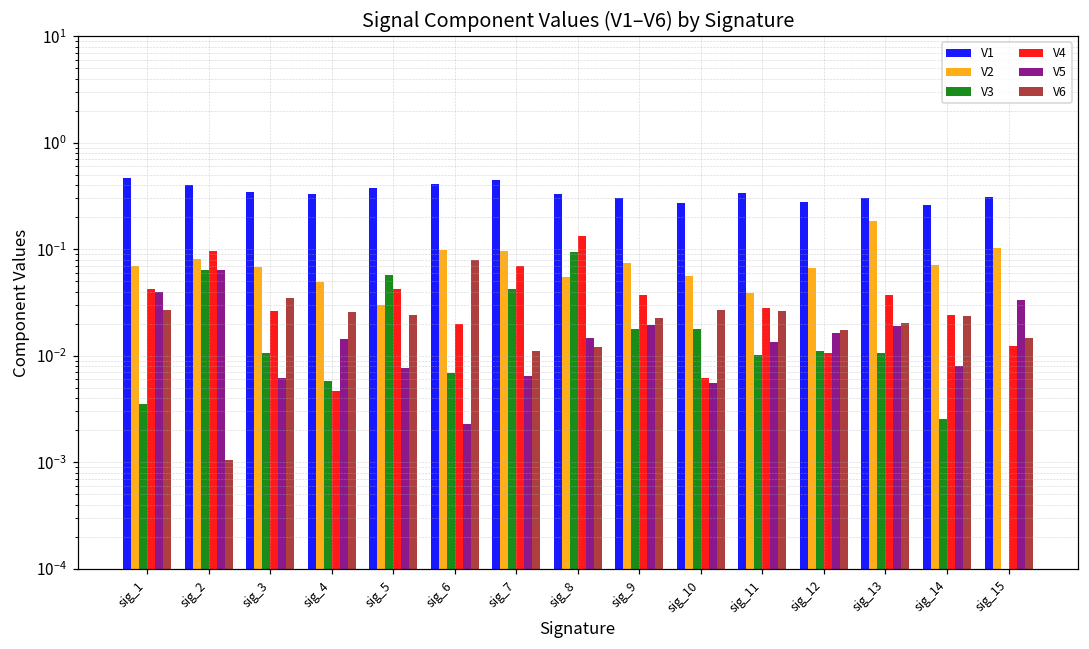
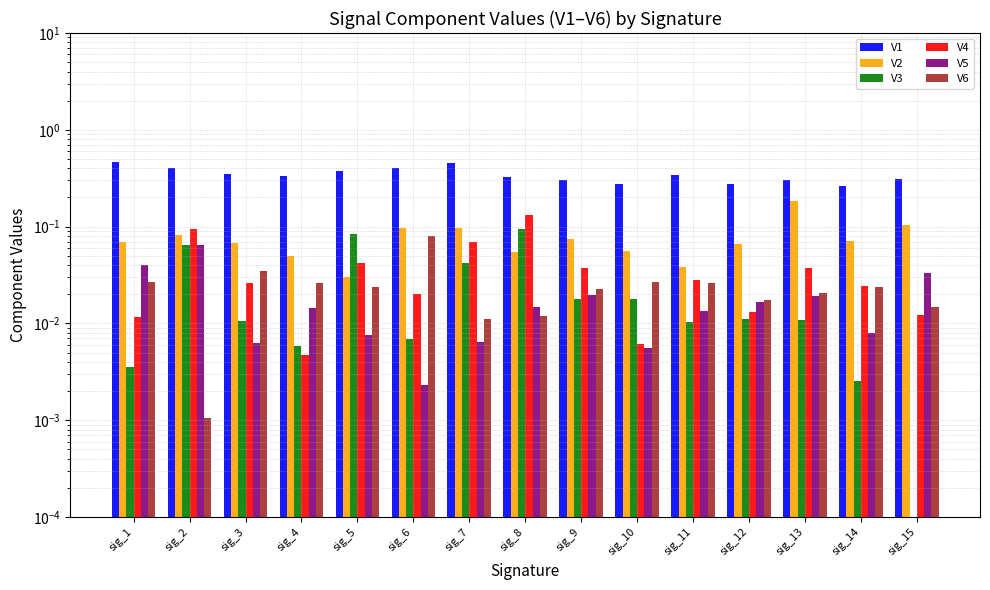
  {
    "V1": {
      "sig_1": 0.5,
      "sig_2": 0.40,
      "sig_3": 0.35,
      "sig_4": 0.33,
      "sig_5": 0.38,
      "sig_6": 0.41,
      "sig_7": 0.4,
      "sig_8": 0.33,
      "sig_9": 0.30,
      "sig_10": 0.27,
      "sig_11": 0.34,
      "sig_12": 0.28,
      "sig_13": 0.30,
      "sig_14": 0.26,
      "sig_15": 0.31
    },
    "V2": {
      "sig_1": 0.07,
      "sig_2": 0.08,
      "sig_3": 0.07,
      "sig_4": 0.05,
      "sig_5": 0.030,
      "sig_6": 0.10,
      "sig_7": 0.10,
      "sig_8": 0.05,
      "sig_9": 0.07,
      "sig_10": 0.06,
      "sig_11": 0.039,
      "sig_12": 0.07,
      "sig_13": 0.18,
      "sig_14": 0.07,
      "sig_15": 0.10
    },
    "V3": {
      "sig_1": 0.0035,
      "sig_2": 0.06,
      "sig_3": 0.011,
      "sig_4": 0.006,
-     "sig_5": 0.06,
+     "sig_5": 0.08,
      "sig_6": 0.007,
      "sig_7": 0.04,
      "sig_8": 0.09,
      "sig_9": 0.018,
      "sig_10": 0.018,
      "sig_11": 0.01,
      "sig_12": 0.011,
      "sig_13": 0.011,
      "sig_14": 0.0026
    },
    "V4": {
-     "sig_1": 0.04,
+     "sig_1": 0.012,
      "sig_2": 0.10,
      "sig_3": 0.026,
      "sig_4": 0.005,
      "sig_5": 0.04,
      "sig_6": 0.020,
      "sig_7": 0.07,
      "sig_8": 0.13,
      "sig_9": 0.037,
      "sig_10": 0.006,
      "sig_11": 0.028,
-     "sig_12": 0.011,
+     "sig_12": 0.013,
      "sig_13": 0.037,
      "sig_14": 0.024,
      "sig_15": 0.012
    },
    "V5": {
      "sig_1": 0.040,
      "sig_2": 0.06,
      "sig_3": 0.006,
      "sig_4": 0.015,
      "sig_5": 0.008,
      "sig_6": 0.0023,
      "sig_7": 0.006,
      "sig_8": 0.015,
      "sig_9": 0.020,
      "sig_10": 0.006,
      "sig_11": 0.014,
      "sig_12": 0.016,
      "sig_13": 0.019,
      "sig_14": 0.008,
      "sig_15": 0.034
    },
    "V6": {
      "sig_1": 0.027,
      "sig_2": 0.001,
      "sig_3": 0.035,
      "sig_4": 0.026,
      "sig_5": 0.024,
      "sig_6": 0.08,
      "sig_7": 0.011,
      "sig_8": 0.012,
      "sig_9": 0.023,
      "sig_10": 0.027,
      "sig_11": 0.026,
      "sig_12": 0.018,
      "sig_13": 0.021,
      "sig_14": 0.024,
      "sig_15": 0.015
    }
  }
